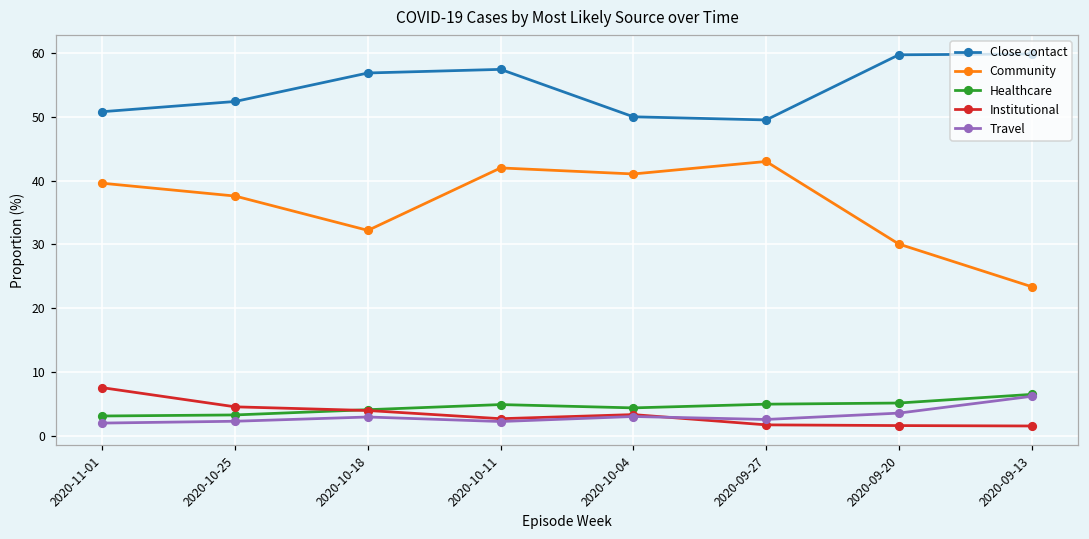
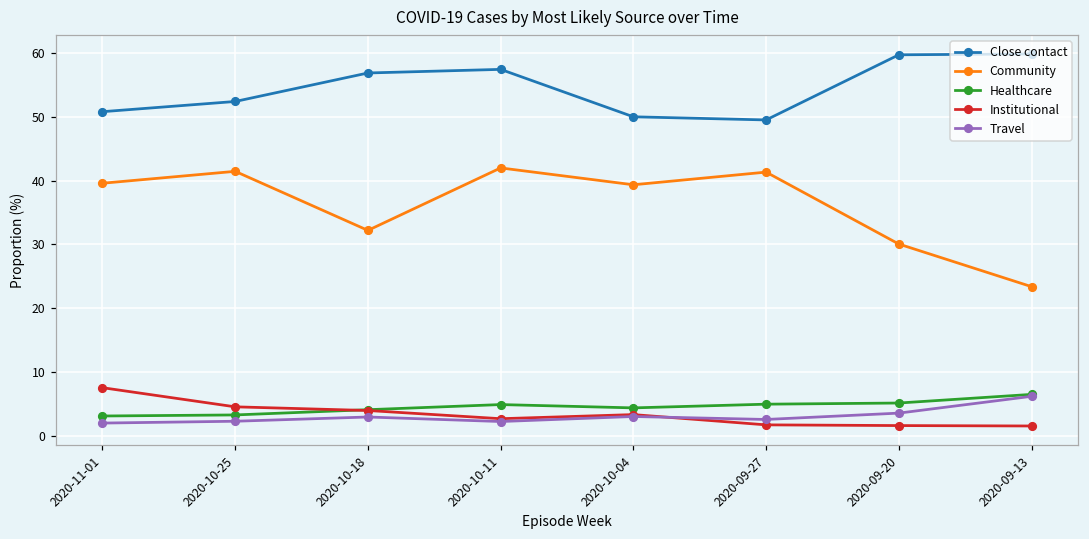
  {
    "Close contact": {
      "2020-11-01": 51,
      "2020-10-25": 52,
      "2020-10-18": 57,
      "2020-10-11": 57,
      "2020-10-04": 50,
      "2020-09-27": 50,
      "2020-09-20": 60
    },
    "Community": {
      "2020-11-01": 40,
-     "2020-10-25": 38,
+     "2020-10-25": 41,
      "2020-10-18": 32,
      "2020-10-11": 42,
-     "2020-10-04": 41,
-     "2020-09-27": 43,
+     "2020-10-04": 39,
+     "2020-09-27": 41,
      "2020-09-20": 30,
      "2020-09-13": 23
    },
    "Healthcare": {
      "2020-11-01": 3,
      "2020-10-25": 3,
      "2020-10-11": 5,
      "2020-10-04": 4,
      "2020-09-27": 5,
      "2020-09-20": 5
    },
    "Institutional": {
      "2020-11-01": 8,
      "2020-10-25": 5,
      "2020-10-11": 3,
      "2020-09-27": 2,
      "2020-09-20": 2,
      "2020-09-13": 2
    },
    "Travel": {
      "2020-11-01": 2,
      "2020-10-25": 2,
      "2020-10-18": 3,
      "2020-10-11": 2,
      "2020-09-27": 3,
      "2020-09-20": 4
    }
  }
